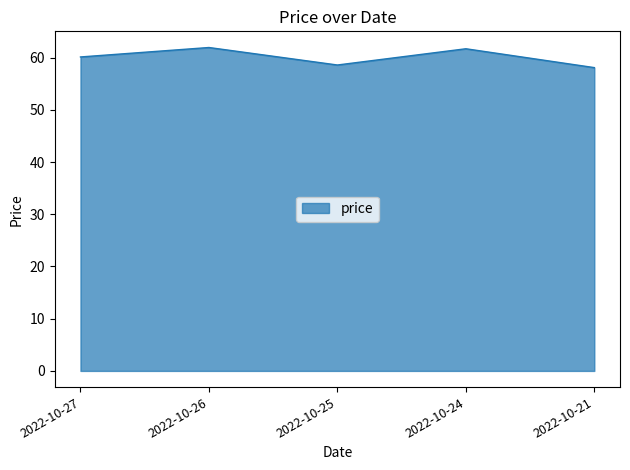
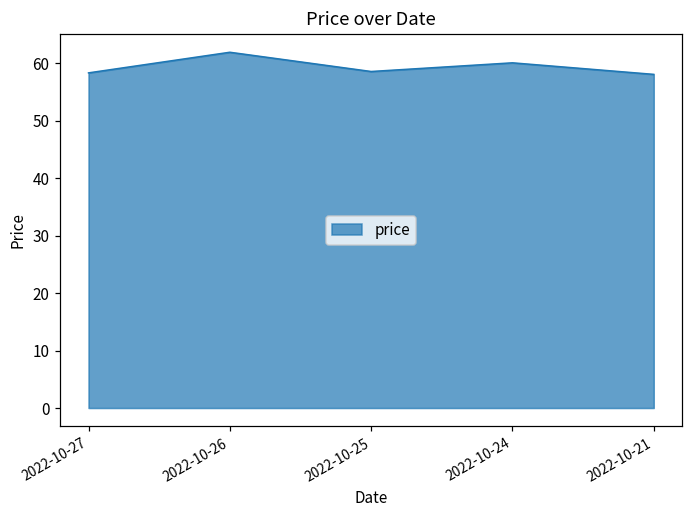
  {
-   "2022-10-27": 60,
+   "2022-10-27": 58,
    "2022-10-26": 62,
    "2022-10-25": 59,
-   "2022-10-24": 62,
+   "2022-10-24": 60,
    "2022-10-21": 58
  }
